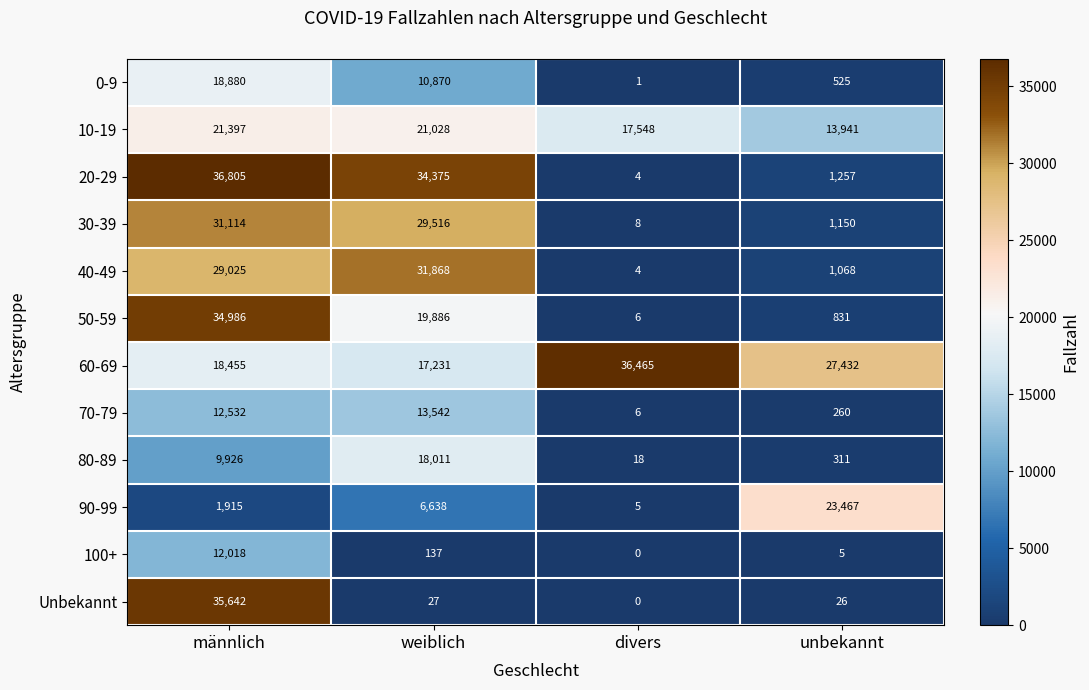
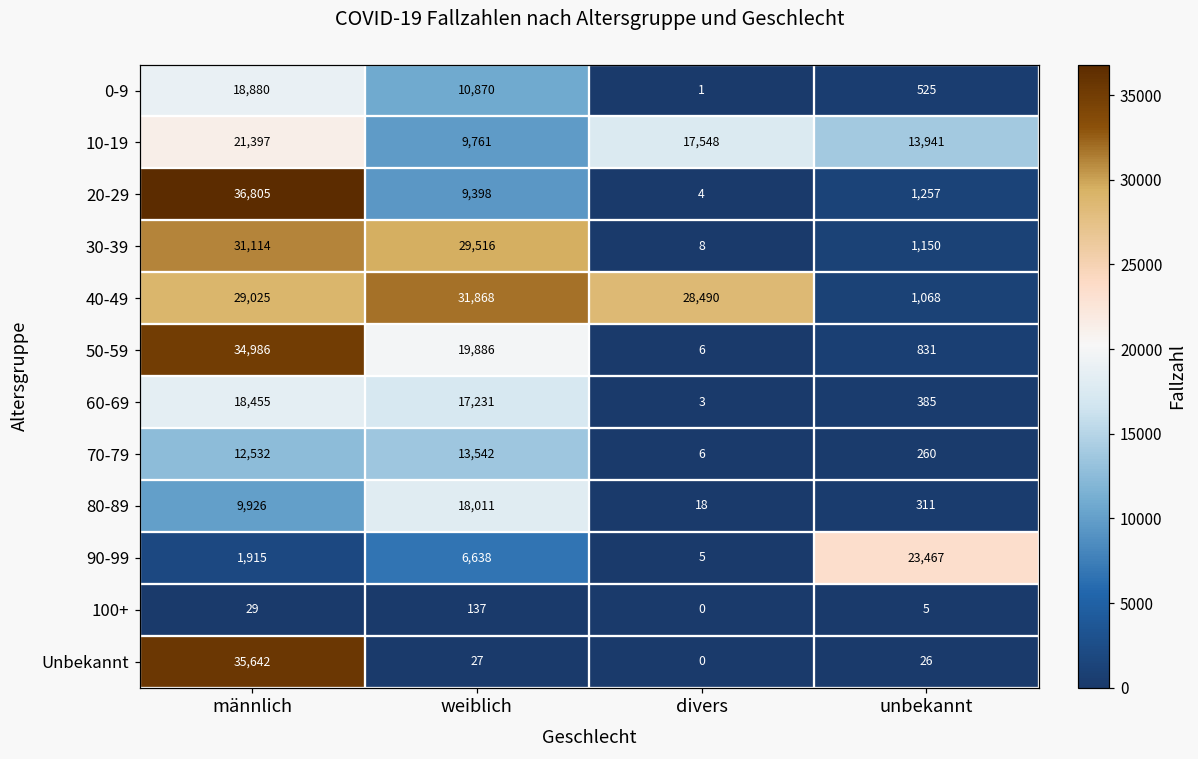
  {
    "0-9": {
      "männlich": "18,880",
      "weiblich": "10,870",
      "divers": "1",
      "unbekannt": "525"
    },
    "10-19": {
      "männlich": "21,397",
-     "weiblich": "21,028",
+     "weiblich": "9,761",
      "divers": "17,548",
      "unbekannt": "13,941"
    },
    "20-29": {
      "männlich": "36,805",
-     "weiblich": "34,375",
+     "weiblich": "9,398",
      "divers": "4",
      "unbekannt": "1,257"
    },
    "30-39": {
      "männlich": "31,114",
      "weiblich": "29,516",
      "divers": "8",
      "unbekannt": "1,150"
    },
    "40-49": {
      "männlich": "29,025",
      "weiblich": "31,868",
-     "divers": "4",
+     "divers": "28,490",
      "unbekannt": "1,068"
    },
    "50-59": {
      "männlich": "34,986",
      "weiblich": "19,886",
      "divers": "6",
      "unbekannt": "831"
    },
    "60-69": {
      "männlich": "18,455",
      "weiblich": "17,231",
-     "divers": "36,465",
-     "unbekannt": "27,432"
+     "divers": "3",
+     "unbekannt": "385"
    },
    "70-79": {
      "männlich": "12,532",
      "weiblich": "13,542",
      "divers": "6",
      "unbekannt": "260"
    },
    "80-89": {
      "männlich": "9,926",
      "weiblich": "18,011",
      "divers": "18",
      "unbekannt": "311"
    },
    "90-99": {
      "männlich": "1,915",
      "weiblich": "6,638",
      "divers": "5",
      "unbekannt": "23,467"
    },
    "100+": {
-     "männlich": "12,018",
+     "männlich": "29",
      "weiblich": "137",
      "divers": "0",
      "unbekannt": "5"
    },
    "Unbekannt": {
      "männlich": "35,642",
      "weiblich": "27",
      "divers": "0",
      "unbekannt": "26"
    }
  }
